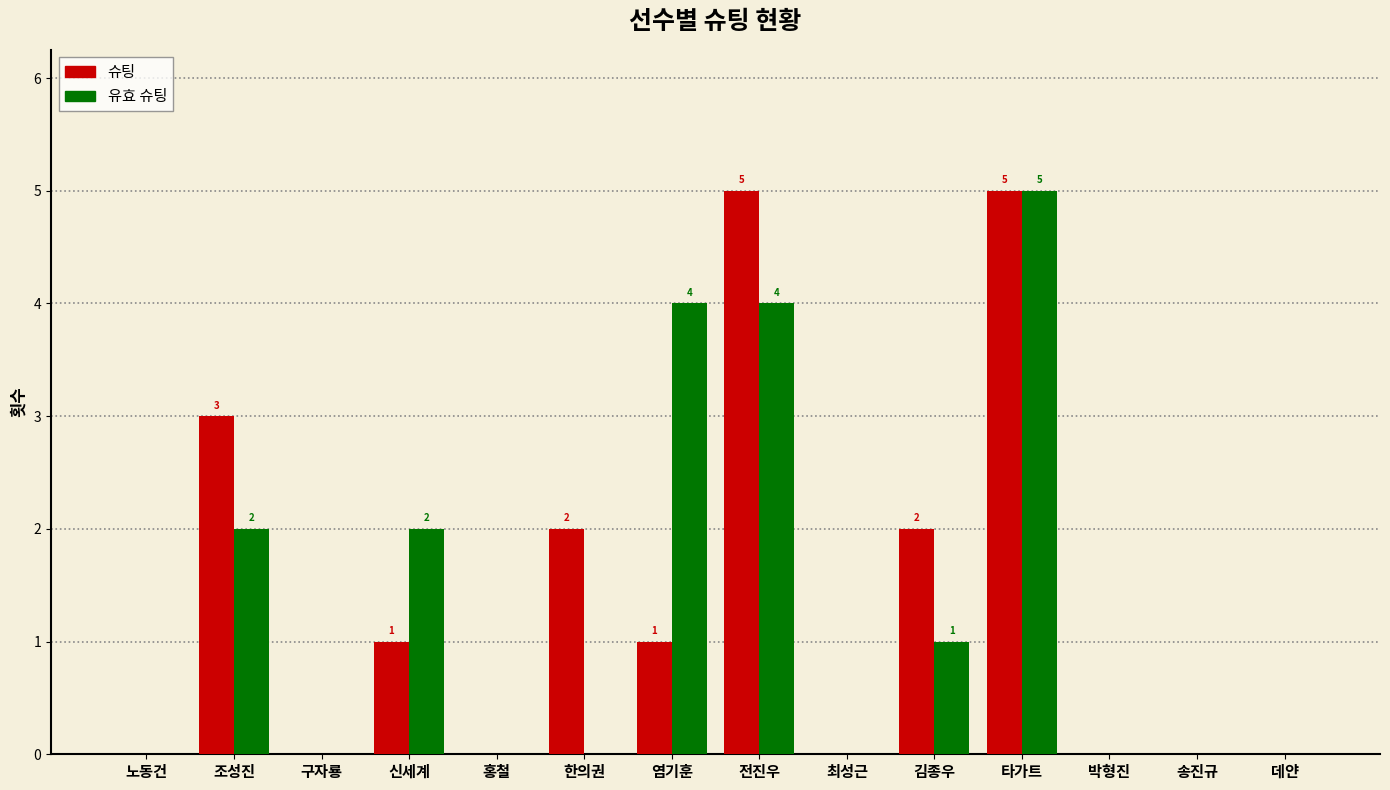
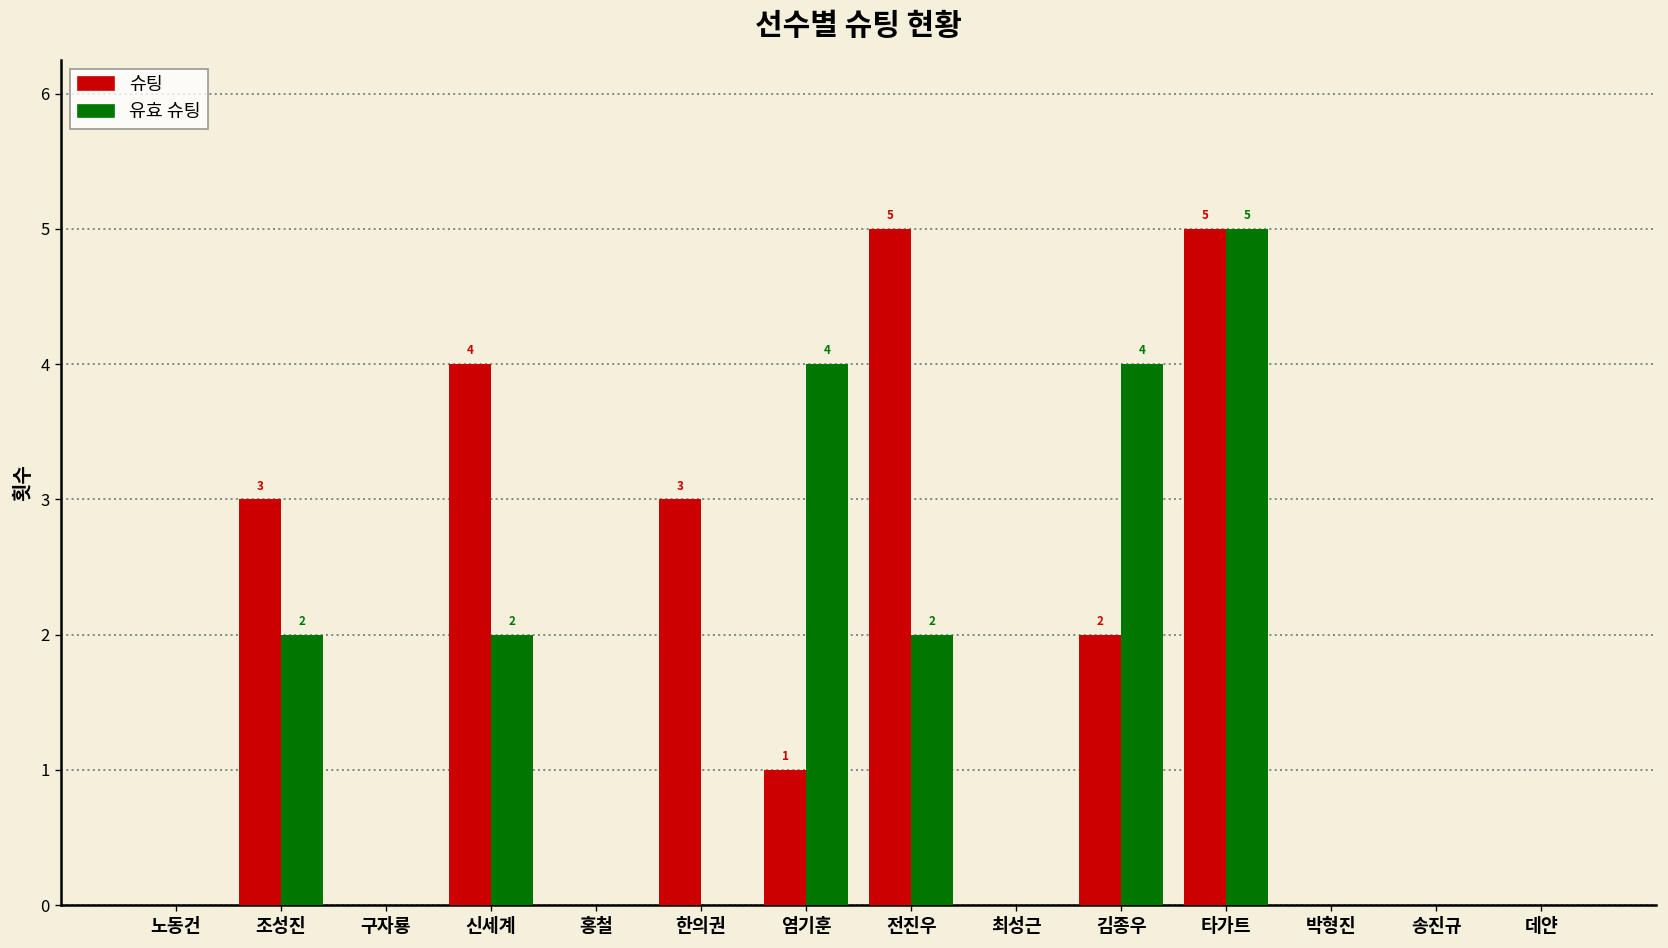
  {
    "슈팅": {
      "조성진": 3,
-     "신세계": 1,
-     "한의권": 2,
+     "신세계": 4,
+     "한의권": 3,
      "염기훈": 1,
      "전진우": 5,
      "김종우": 2,
      "타가트": 5
    },
    "유효 슈팅": {
      "조성진": 2,
      "신세계": 2,
      "염기훈": 4,
-     "전진우": 4,
-     "김종우": 1,
+     "전진우": 2,
+     "김종우": 4,
      "타가트": 5
    }
  }
